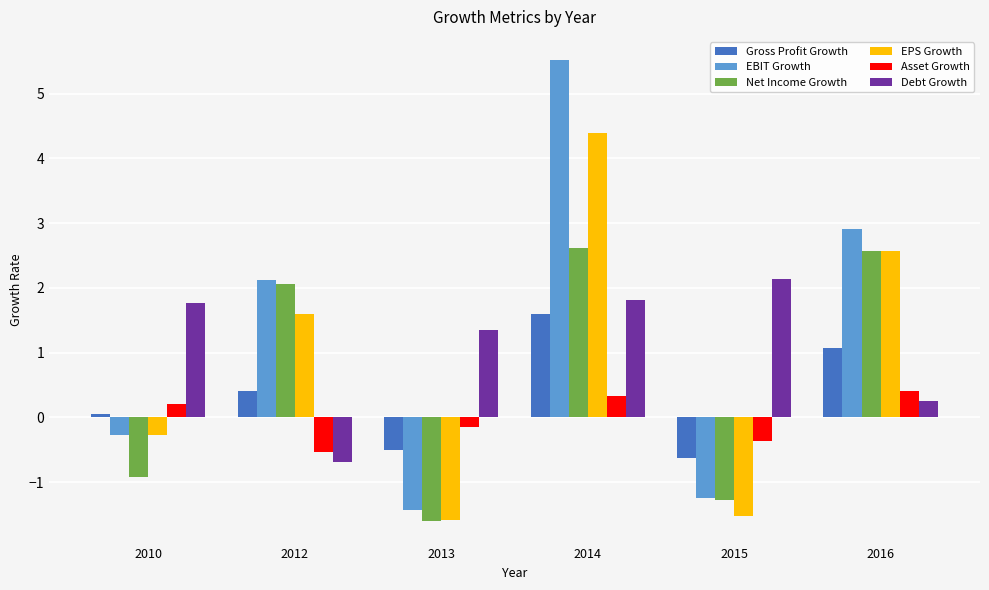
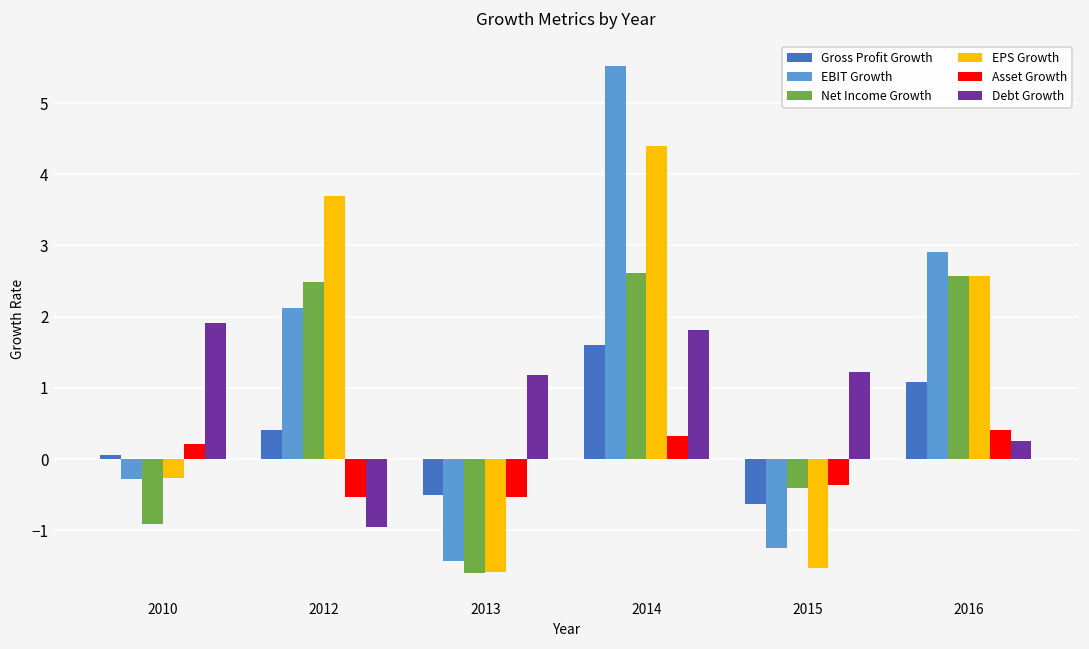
  {
    "Net Income Growth": {
      "2010": -0.9,
-     "2012": 2.1,
+     "2012": 2.5,
      "2013": -1.6,
      "2014": 2.6,
-     "2015": -1.3,
+     "2015": -0.4,
      "2016": 2.6
    },
    "EPS Growth": {
      "2010": -0.3,
-     "2012": 1.6,
+     "2012": 3.7,
      "2013": -1.6,
      "2014": 4.4,
      "2015": -1.5,
      "2016": 2.6
    },
    "Asset Growth": {
      "2010": 0.2,
      "2012": -0.5,
-     "2013": -0.2,
+     "2013": -0.5,
      "2014": 0.3,
      "2015": -0.4,
      "2016": 0.4
    },
    "Debt Growth": {
-     "2010": 1.8,
-     "2012": -0.7,
-     "2013": 1.4,
+     "2010": 1.9,
+     "2012": -1.0,
+     "2013": 1.2,
      "2014": 1.8,
-     "2015": 2.1,
+     "2015": 1.2,
      "2016": 0.3
    }
  }
